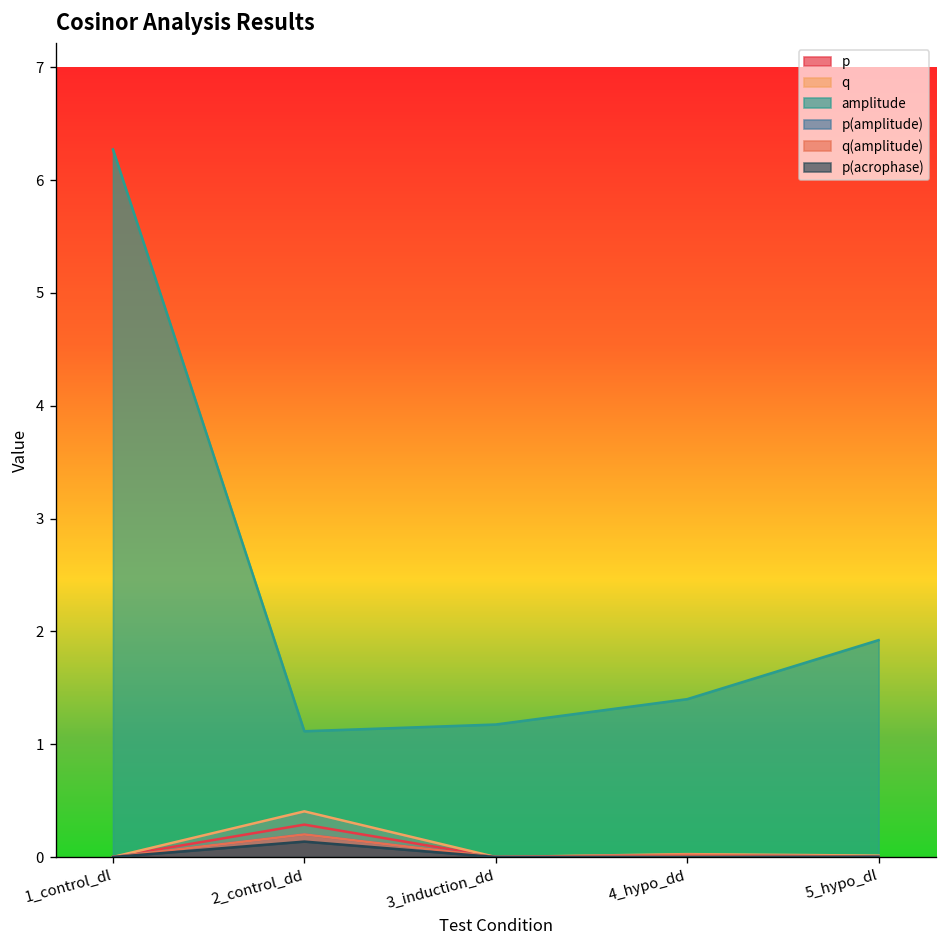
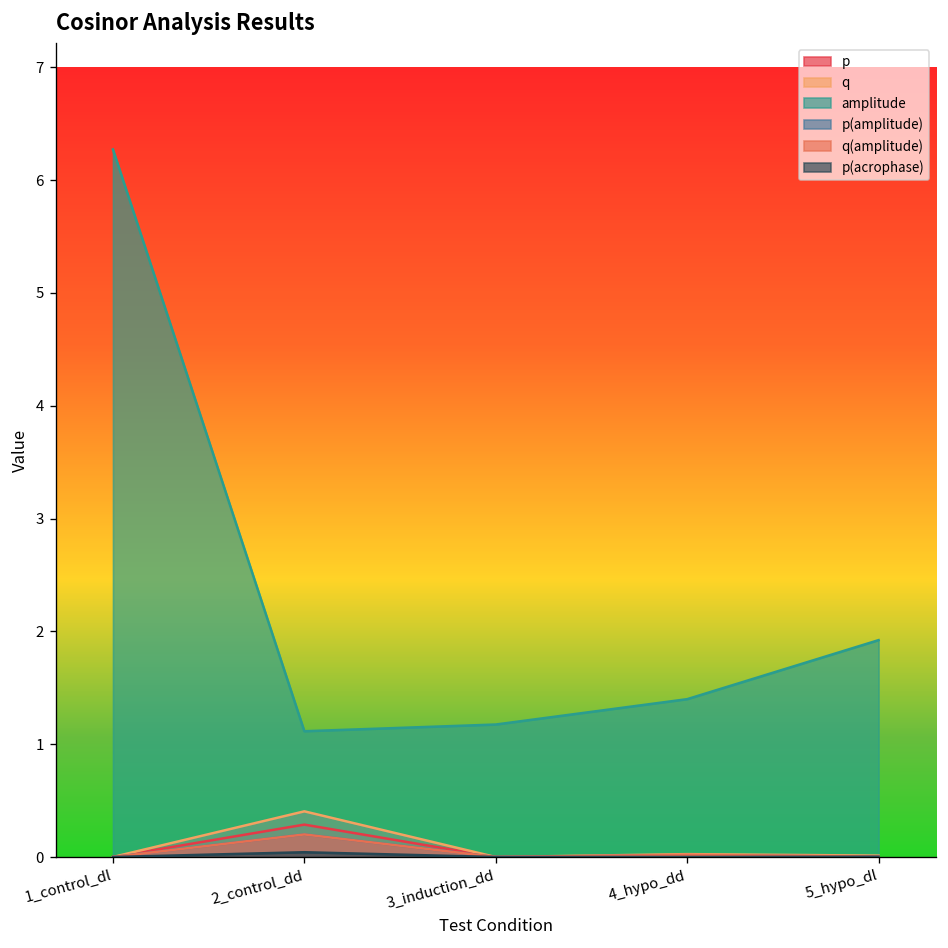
  {
    "p(acrophase)": {
-     "2_control_dd": 0.1
+     "2_control_dd": 0.0
    }
  }
